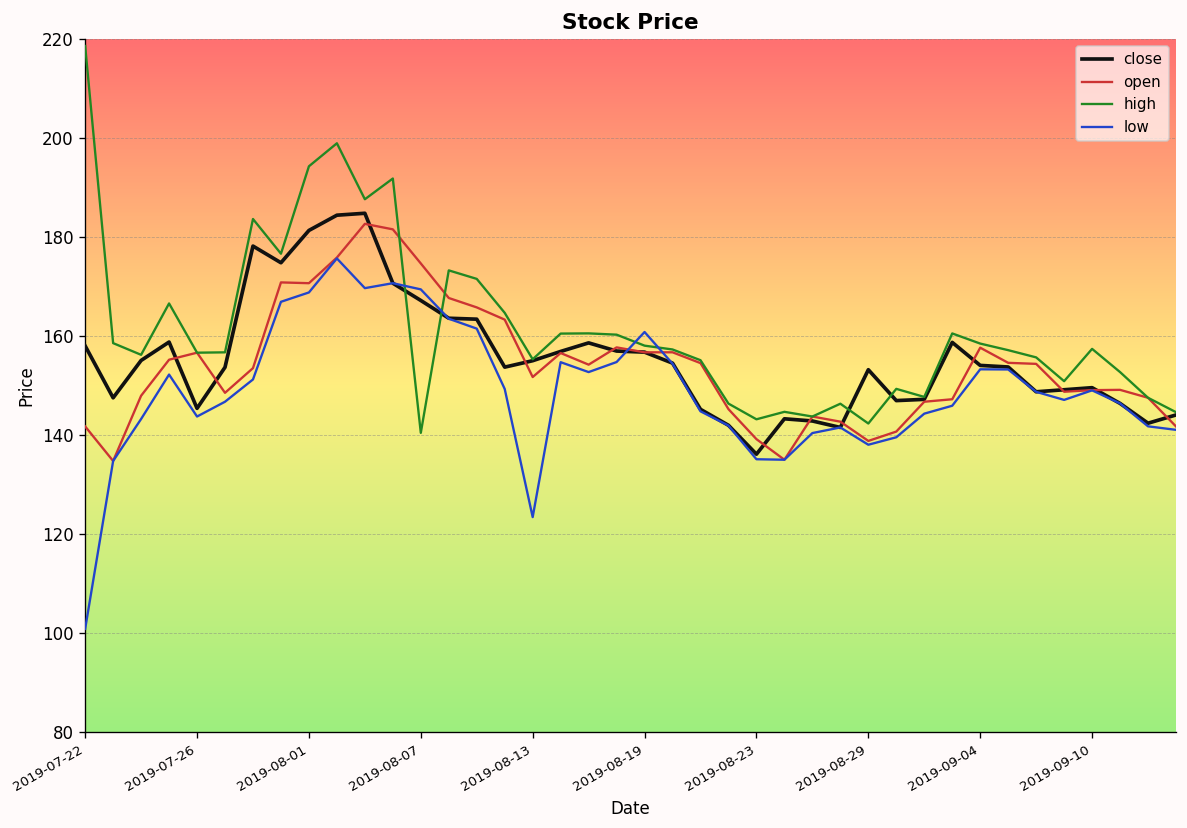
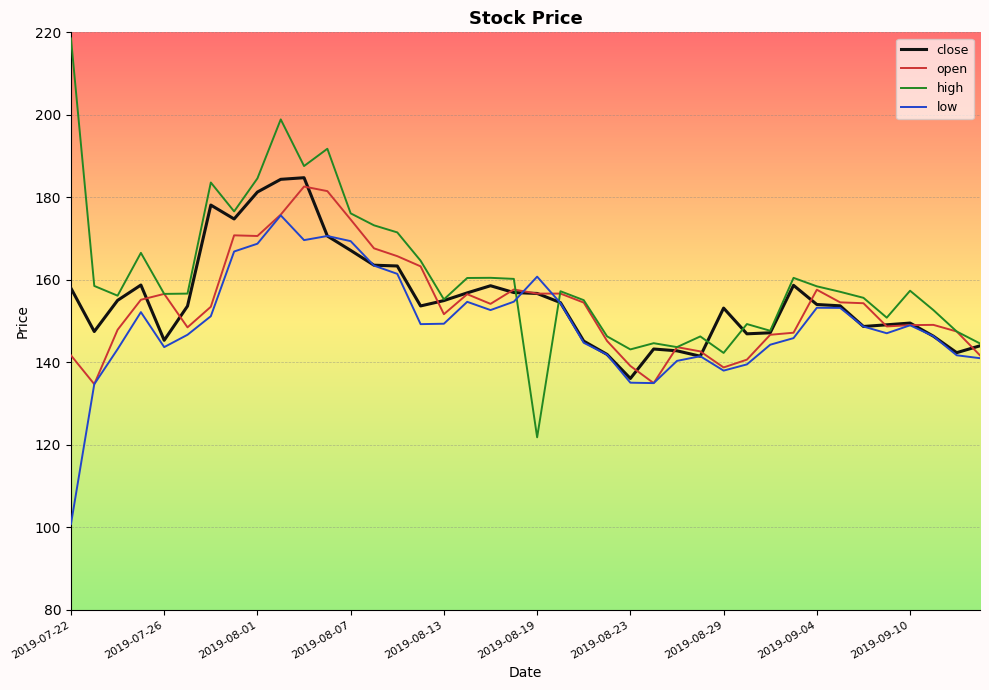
  {
    "close": {
      "2019-07-22": 158,
      "2019-07-26": 145,
      "2019-08-01": 181,
      "2019-08-07": 167,
      "2019-08-23": 136,
      "2019-08-29": 153,
      "2019-09-04": 154
    },
    "open": {
      "2019-07-22": 142,
      "2019-08-01": 171,
      "2019-08-07": 175,
      "2019-08-13": 152,
      "2019-08-23": 139,
      "2019-08-29": 139,
      "2019-09-04": 158
    },
    "high": {
      "2019-07-22": 219,
-     "2019-08-01": 194,
-     "2019-08-07": 140,
-     "2019-08-19": 158,
+     "2019-08-01": 185,
+     "2019-08-07": 176,
+     "2019-08-19": 122,
      "2019-08-23": 143,
      "2019-08-29": 142,
      "2019-09-04": 158,
      "2019-09-10": 157
    },
    "low": {
      "2019-07-22": 101,
      "2019-07-26": 144,
      "2019-08-01": 169,
      "2019-08-07": 169,
-     "2019-08-13": 123,
+     "2019-08-13": 149,
      "2019-08-19": 161,
      "2019-08-23": 135,
      "2019-08-29": 138,
      "2019-09-04": 153
    }
  }
